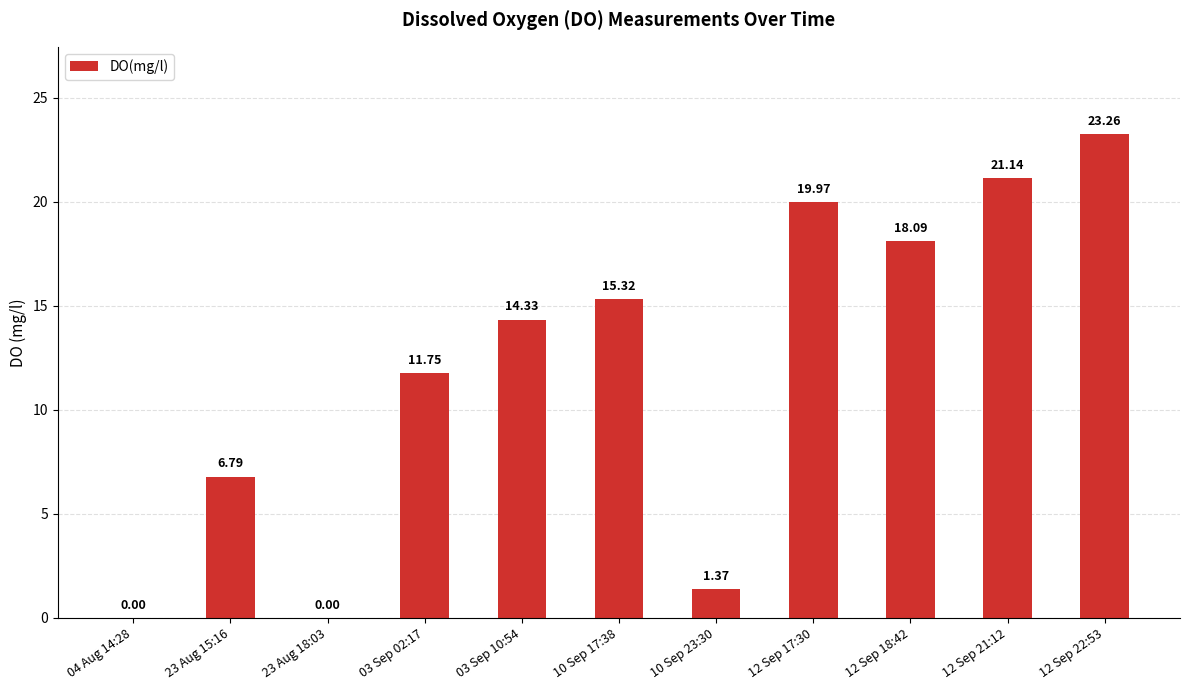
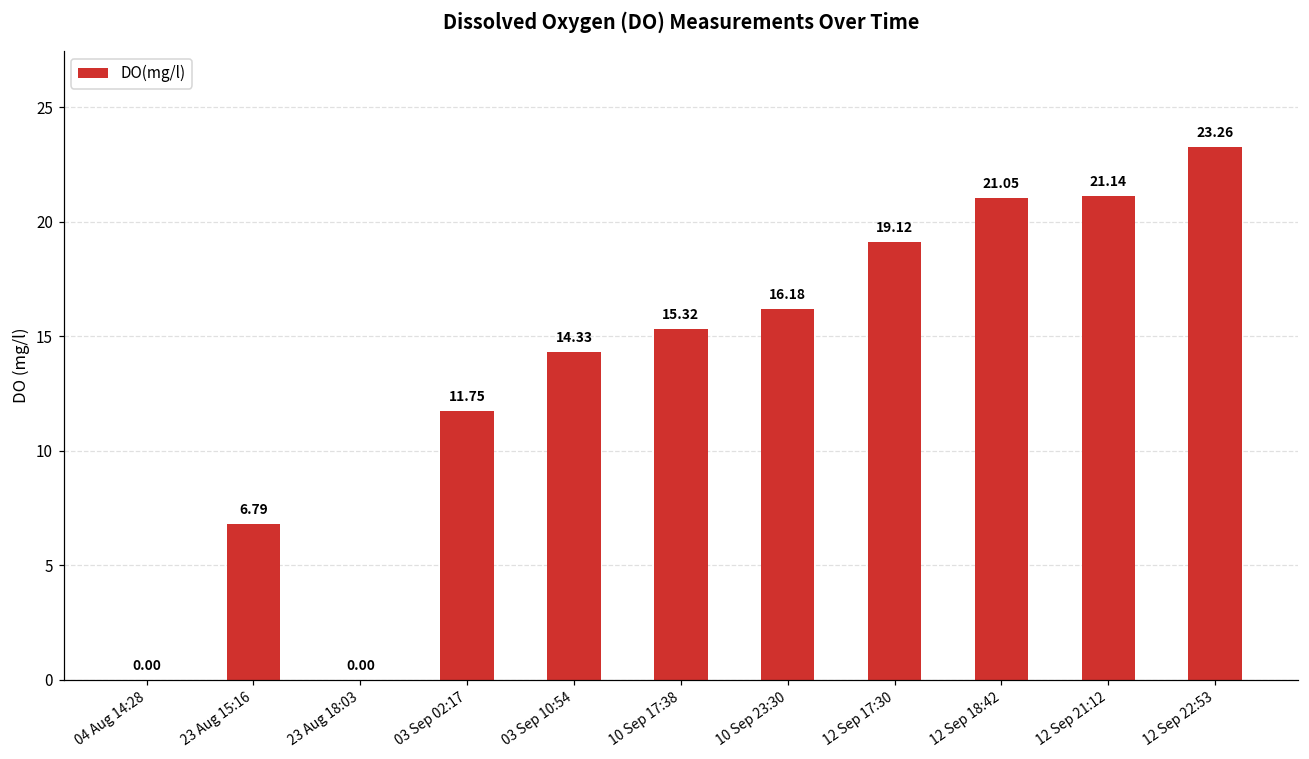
  {
    "04 Aug 14:28": 0.00,
    "23 Aug 15:16": 6.79,
    "23 Aug 18:03": 0.00,
    "03 Sep 02:17": 11.75,
    "03 Sep 10:54": 14.33,
    "10 Sep 17:38": 15.32,
-   "10 Sep 23:30": 1.37,
-   "12 Sep 17:30": 19.97,
-   "12 Sep 18:42": 18.09,
+   "10 Sep 23:30": 16.18,
+   "12 Sep 17:30": 19.12,
+   "12 Sep 18:42": 21.05,
    "12 Sep 21:12": 21.14,
    "12 Sep 22:53": 23.26
  }
